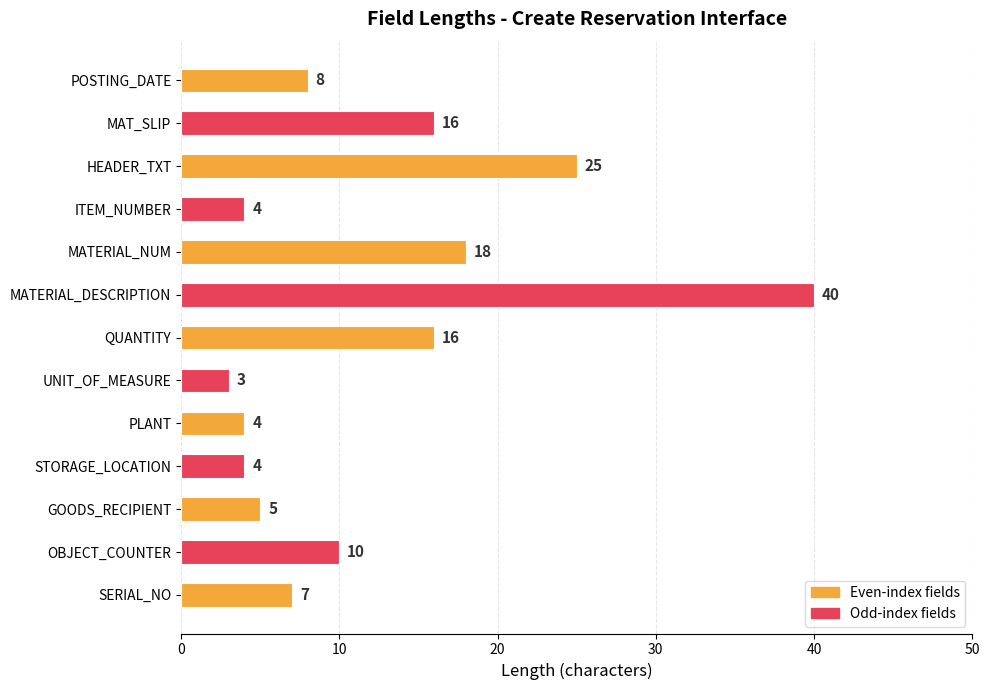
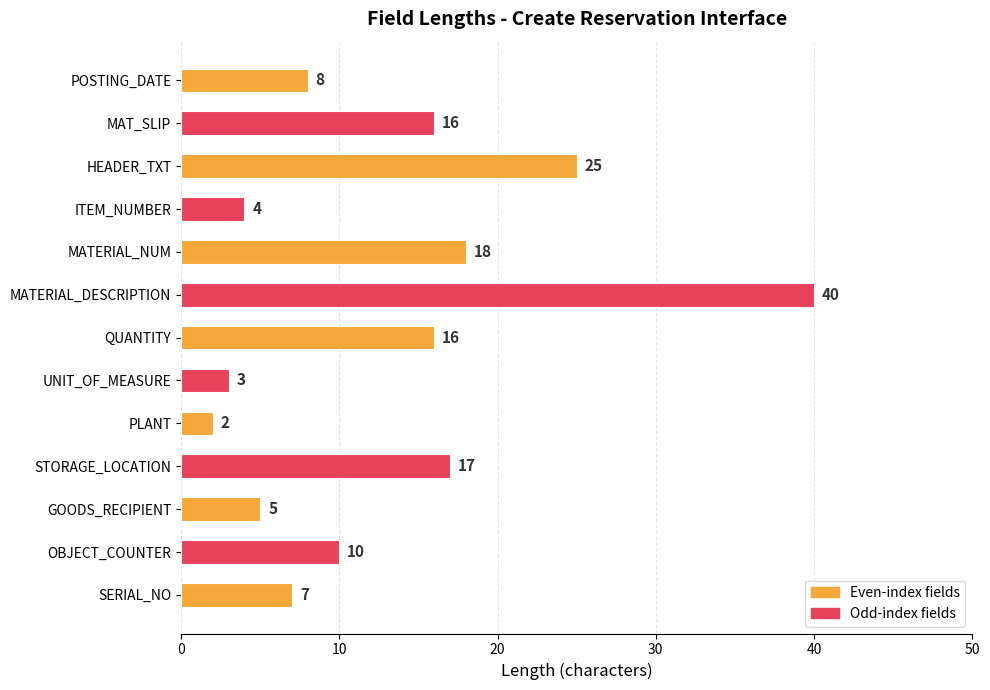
  {
    "POSTING_DATE": 8,
    "MAT_SLIP": 16,
    "HEADER_TXT": 25,
    "ITEM_NUMBER": 4,
    "MATERIAL_NUM": 18,
    "MATERIAL_DESCRIPTION": 40,
    "QUANTITY": 16,
    "UNIT_OF_MEASURE": 3,
-   "PLANT": 4,
-   "STORAGE_LOCATION": 4,
+   "PLANT": 2,
+   "STORAGE_LOCATION": 17,
    "GOODS_RECIPIENT": 5,
    "OBJECT_COUNTER": 10,
    "SERIAL_NO": 7
  }
